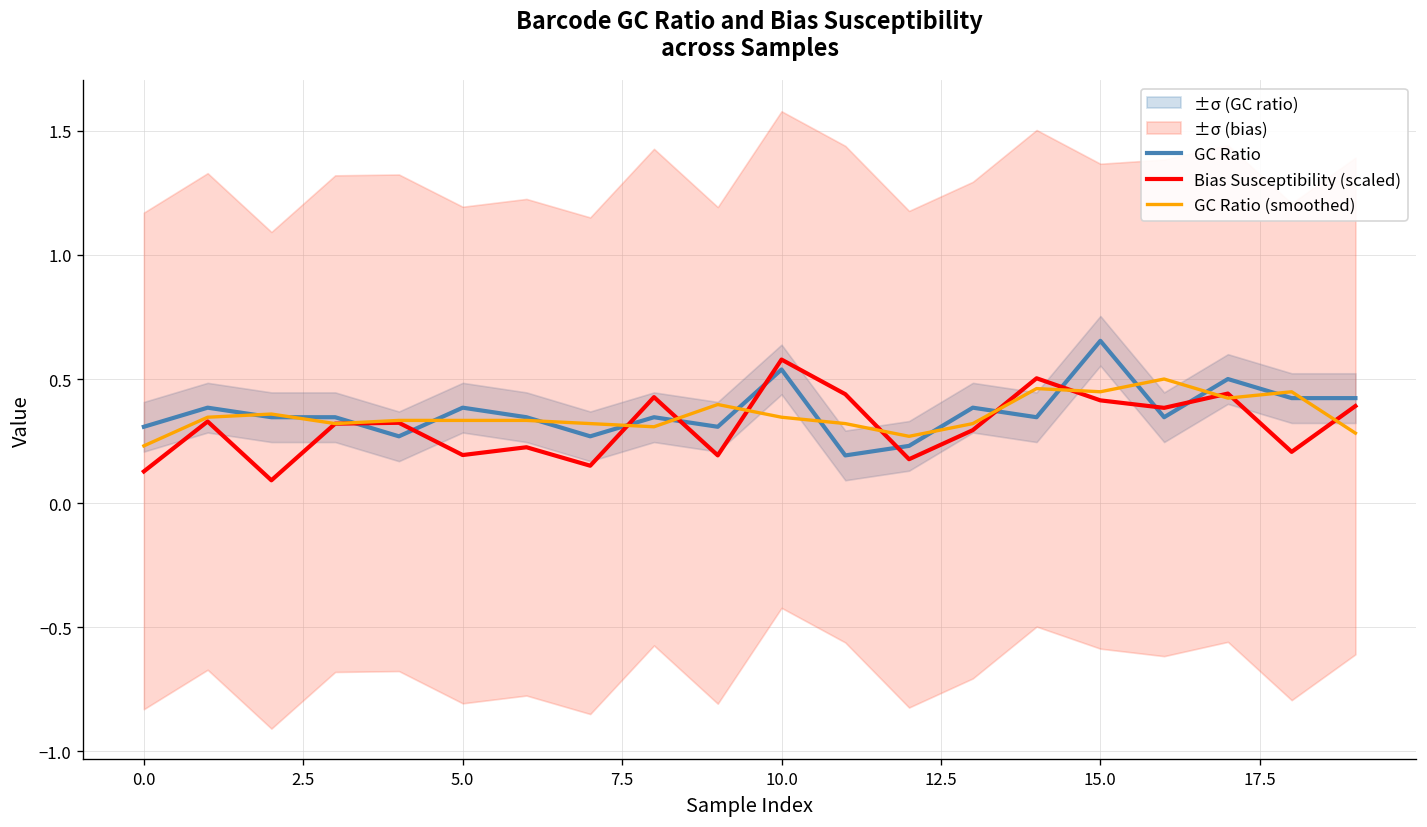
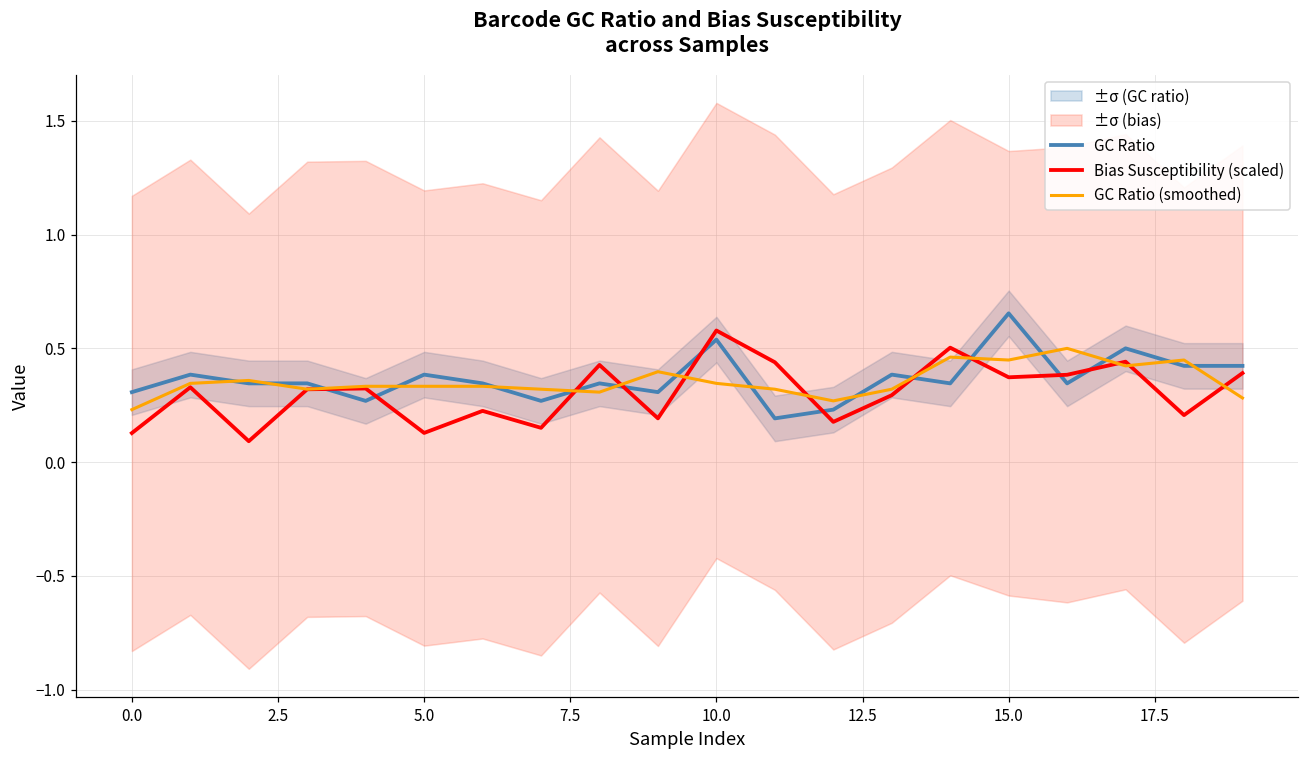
  {
    "Bias Susceptibility (scaled)": {
      "0.0": 0.13,
-     "5.0": 0.19,
+     "5.0": 0.13,
      "10.0": 0.58,
-     "15.0": 0.41
+     "15.0": 0.37
    },
    "GC Ratio (smoothed)": {
      "0.0": 0.23,
      "5.0": 0.33,
      "10.0": 0.35,
      "15.0": 0.45
    }
  }
